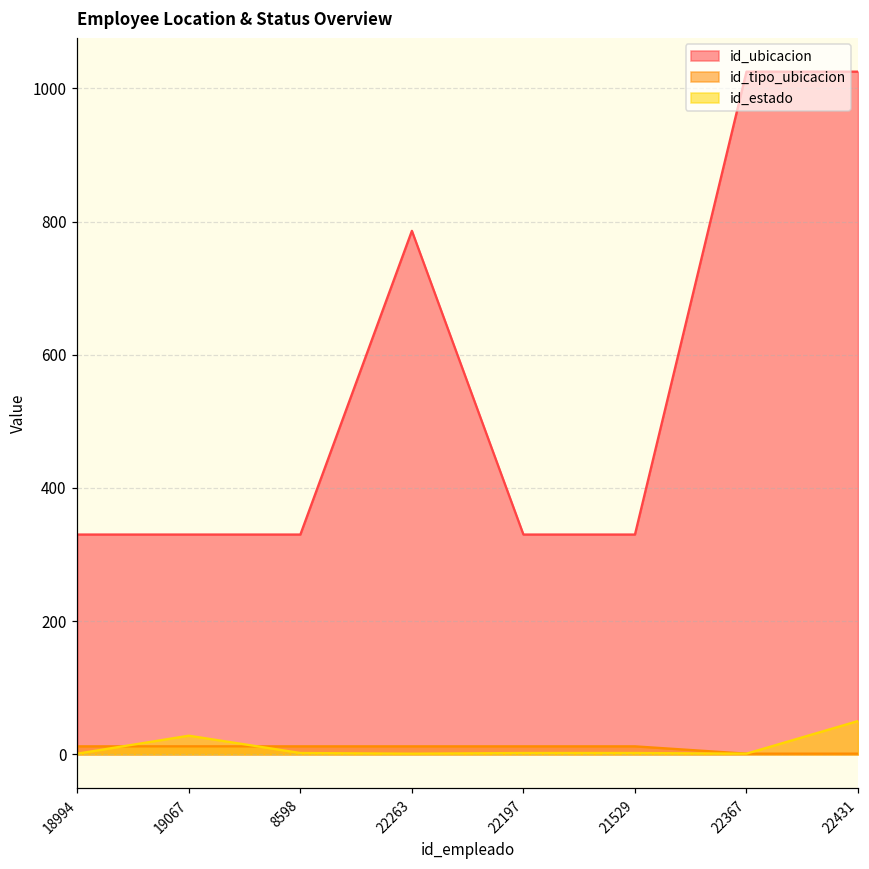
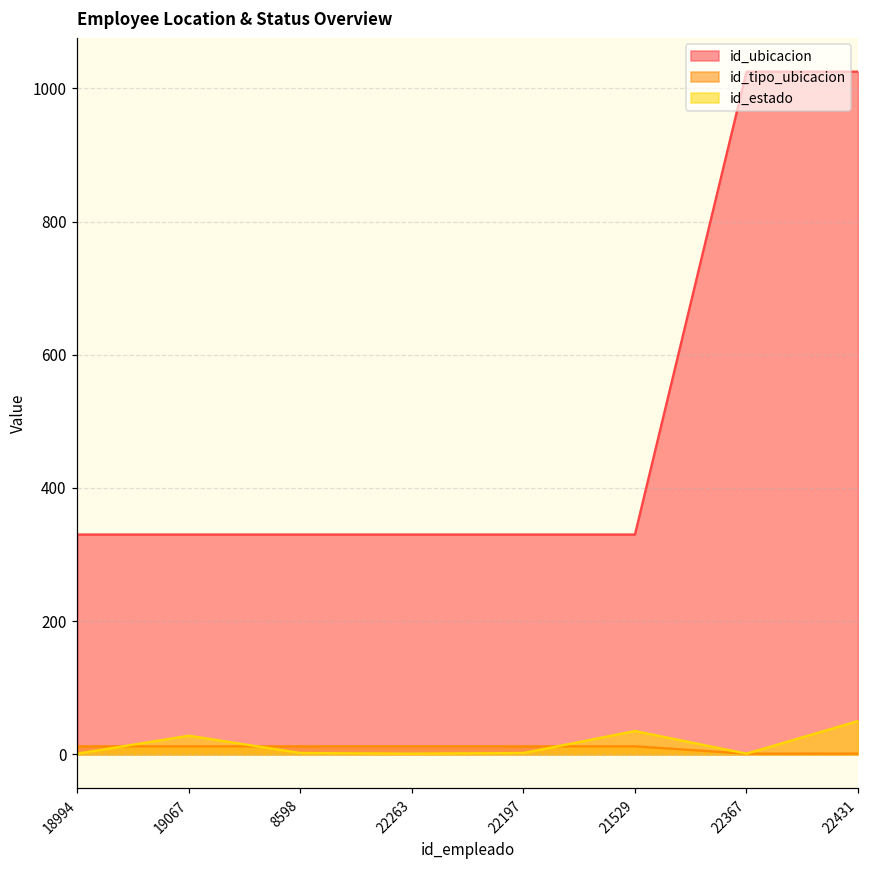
  {
    "id_ubicacion": {
      "18994": 330,
      "19067": 330,
      "8598": 330,
-     "22263": 790,
+     "22263": 330,
      "22197": 330,
      "21529": 330,
      "22431": 1030
    },
    "id_tipo_ubicacion": {
      "18994": 10,
      "19067": 10,
      "8598": 10,
      "22263": 10,
      "22197": 10,
      "21529": 10,
      "22431": 0
    },
    "id_estado": {
      "18994": 0,
      "19067": 30,
      "8598": 0,
      "22263": 0,
      "22197": 0,
-     "21529": 0,
+     "21529": 40,
      "22431": 50
    }
  }
